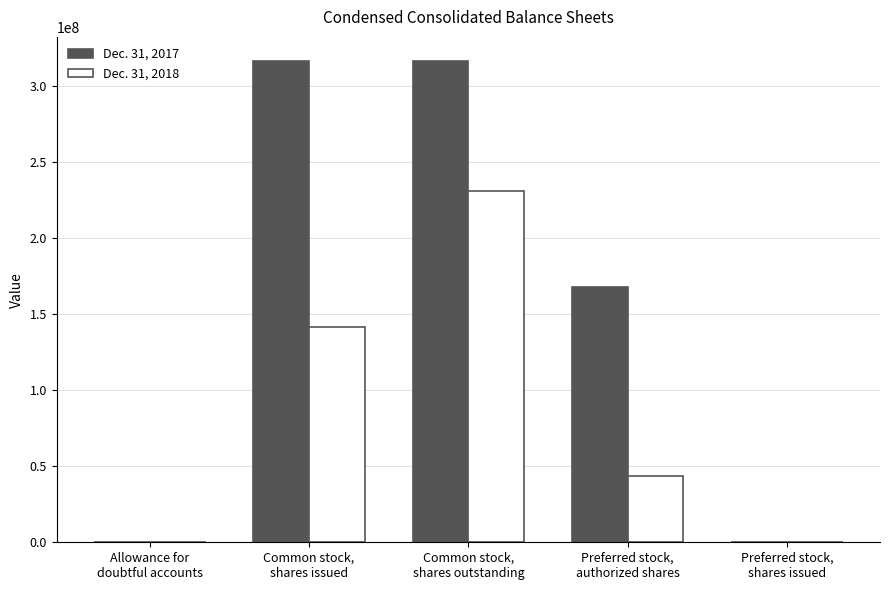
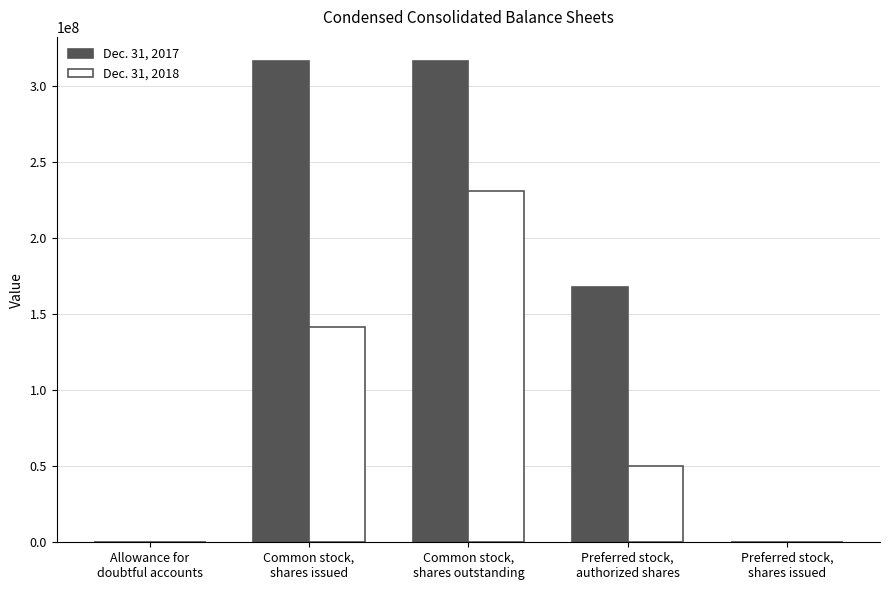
  {
    "Dec. 31, 2017": {
      "Common stock, shares issued": 316000000,
      "Common stock, shares outstanding": 316000000,
      "Preferred stock, authorized shares": 168000000,
      "Preferred stock, shares issued": 0
    },
    "Dec. 31, 2018": {
      "Allowance for doubtful accounts": 0,
      "Common stock, shares issued": 141000000,
      "Common stock, shares outstanding": 231000000,
-     "Preferred stock, authorized shares": 43000000,
+     "Preferred stock, authorized shares": 50000000,
      "Preferred stock, shares issued": 0
    }
  }
